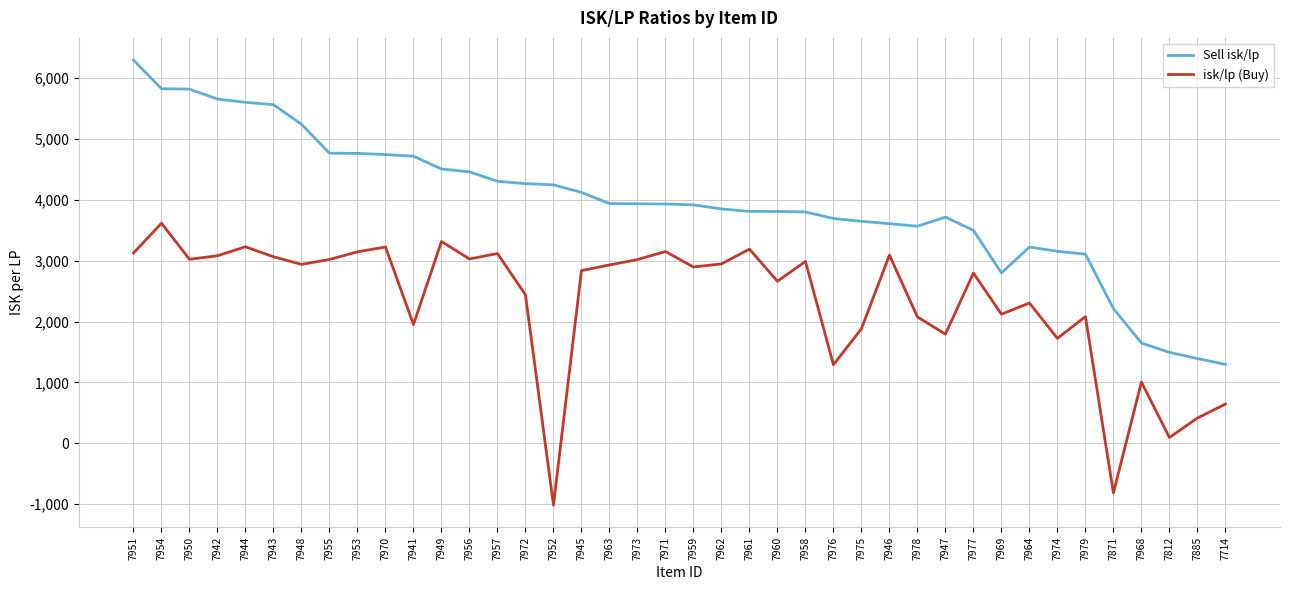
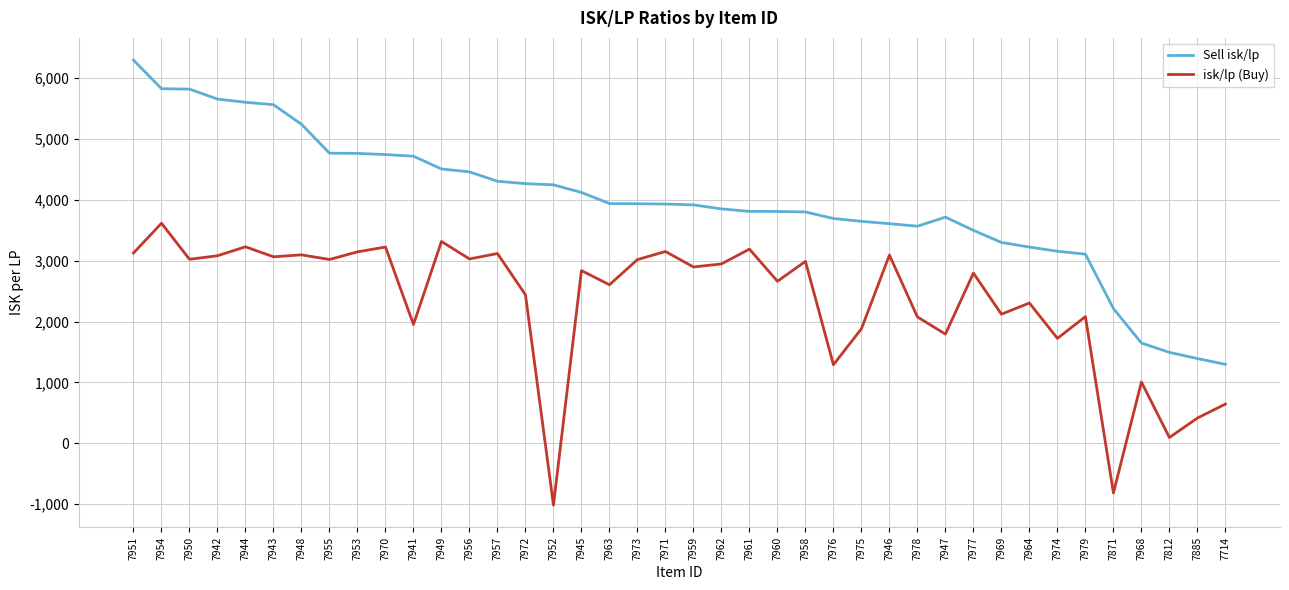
  {
    "Sell isk/lp": {
      "7951": "6,300",
      "7954": "5,800",
      "7950": "5,800",
      "7942": "5,700",
      "7944": "5,600",
      "7943": "5,600",
      "7948": "5,200",
      "7955": "4,800",
      "7953": "4,800",
      "7970": "4,700",
      "7941": "4,700",
      "7949": "4,500",
      "7956": "4,500",
      "7957": "4,300",
      "7972": "4,300",
      "7952": "4,200",
      "7945": "4,100",
      "7963": "3,900",
      "7973": "3,900",
      "7971": "3,900",
      "7959": "3,900",
      "7962": "3,900",
      "7961": "3,800",
      "7960": "3,800",
      "7958": "3,800",
      "7976": "3,700",
      "7975": "3,600",
      "7946": "3,600",
      "7978": "3,600",
      "7947": "3,700",
      "7977": "3,500",
-     "7969": "2,800",
+     "7969": "3,300",
      "7964": "3,200",
      "7974": "3,200",
      "7979": "3,100",
      "7871": "2,200",
      "7968": "1,600",
      "7812": "1,500",
      "7885": "1,400",
      "7714": "1,300"
    },
    "isk/lp (Buy)": {
      "7951": "3,100",
      "7954": "3,600",
      "7950": "3,000",
      "7942": "3,100",
      "7944": "3,200",
      "7943": "3,100",
-     "7948": "2,900",
+     "7948": "3,100",
      "7955": "3,000",
      "7953": "3,100",
      "7970": "3,200",
      "7941": "2,000",
      "7949": "3,300",
      "7956": "3,000",
      "7957": "3,100",
      "7972": "2,400",
      "7952": "-1,000",
      "7945": "2,800",
-     "7963": "2,900",
+     "7963": "2,600",
      "7973": "3,000",
      "7971": "3,200",
      "7959": "2,900",
      "7962": "2,900",
      "7961": "3,200",
      "7960": "2,700",
      "7958": "3,000",
      "7976": "1,300",
      "7975": "1,900",
      "7946": "3,100",
      "7978": "2,100",
      "7947": "1,800",
      "7977": "2,800",
      "7969": "2,100",
      "7964": "2,300",
      "7974": "1,700",
      "7979": "2,100",
      "7871": "-800",
      "7968": "1,000",
      "7812": "100",
      "7885": "400",
      "7714": "600"
    }
  }
